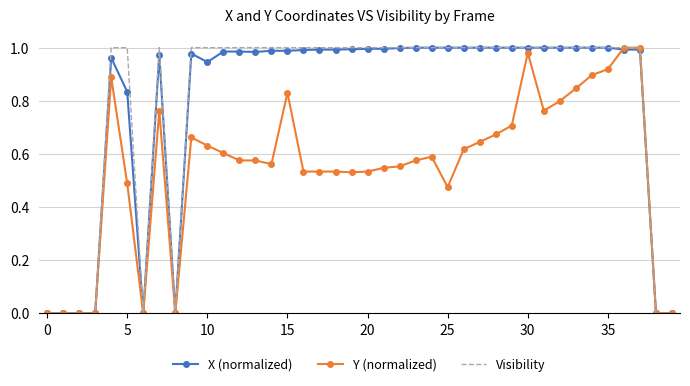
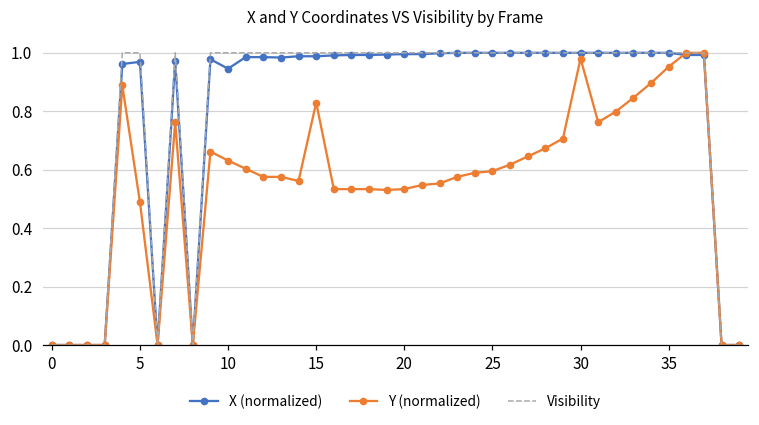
  {
    "X (normalized)": {
-     "5": 0.83,
+     "5": 0.97,
      "10": 0.95,
      "15": 0.99
    },
    "Y (normalized)": {
      "5": 0.49,
      "10": 0.63,
      "15": 0.83,
      "20": 0.53,
-     "25": 0.47,
+     "25": 0.59,
      "30": 0.98,
-     "35": 0.92
+     "35": 0.95
    },
    "Visibility": {
      "5": 1.00,
      "10": 1.00,
      "15": 1.00
    }
  }
